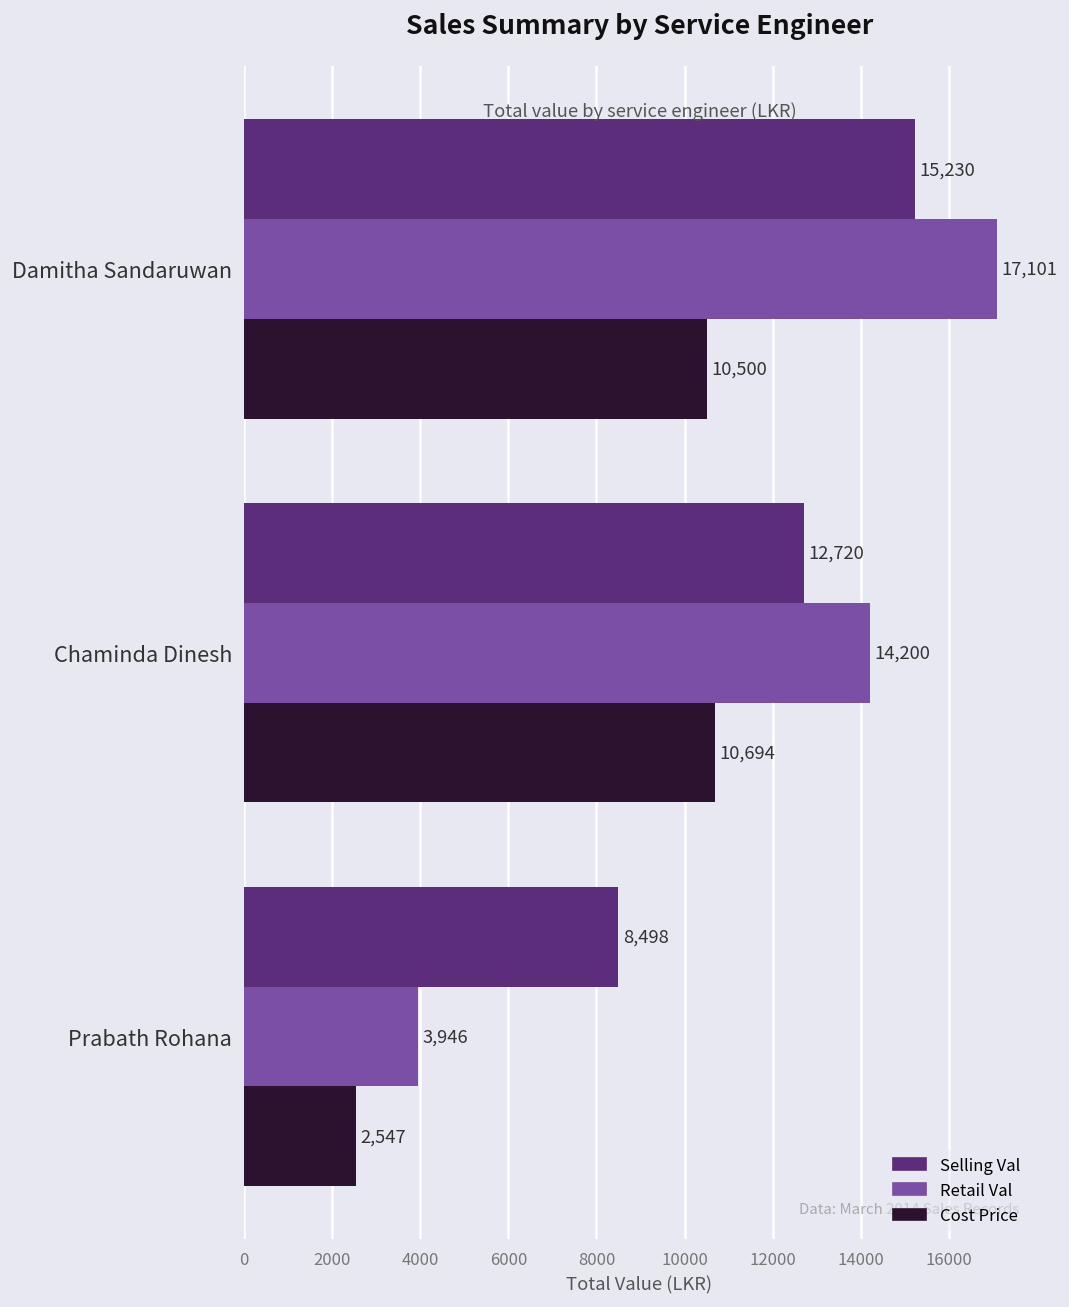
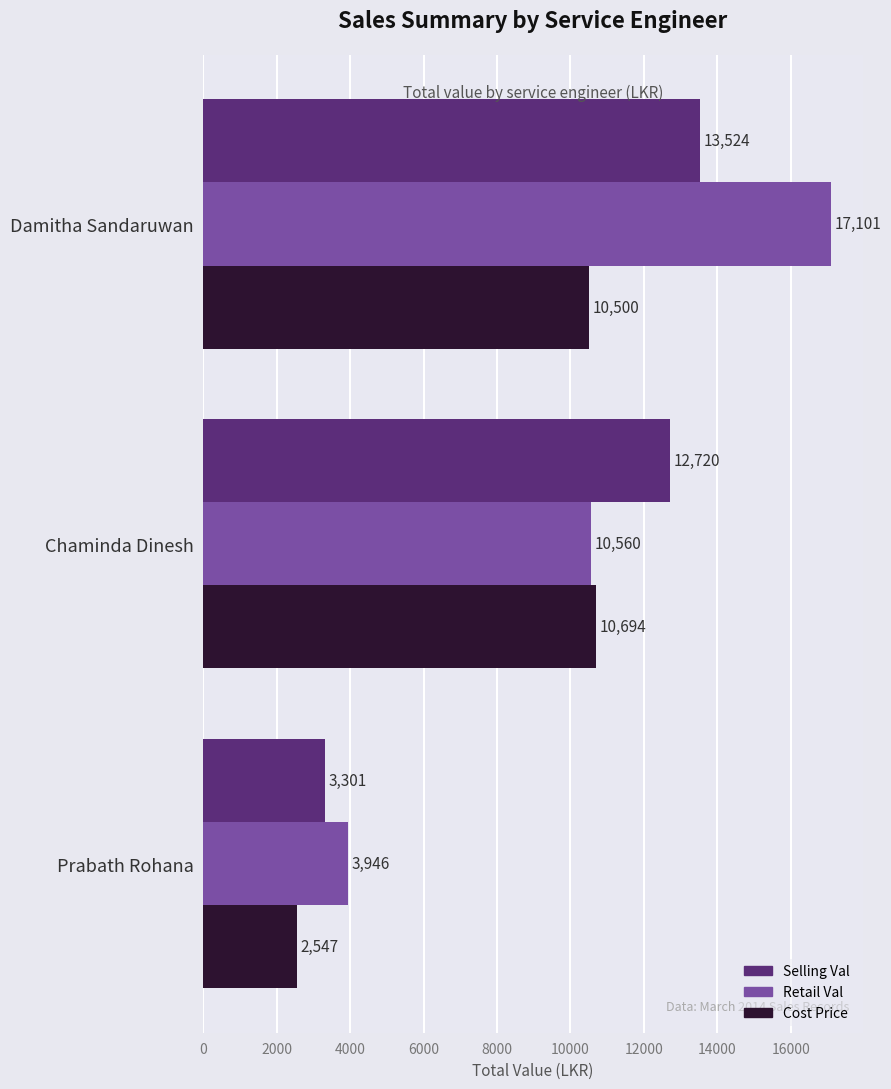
  {
    "Selling Val": {
-     "Damitha Sandaruwan": "15,230",
+     "Damitha Sandaruwan": "13,524",
      "Chaminda Dinesh": "12,720",
-     "Prabath Rohana": "8,498"
+     "Prabath Rohana": "3,301"
    },
    "Retail Val": {
      "Damitha Sandaruwan": "17,101",
-     "Chaminda Dinesh": "14,200",
+     "Chaminda Dinesh": "10,560",
      "Prabath Rohana": "3,946"
    },
    "Cost Price": {
      "Damitha Sandaruwan": "10,500",
      "Chaminda Dinesh": "10,694",
      "Prabath Rohana": "2,547"
    }
  }
